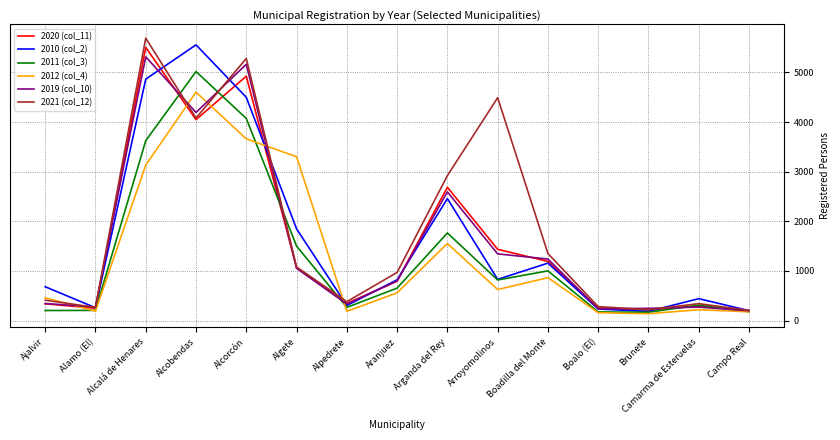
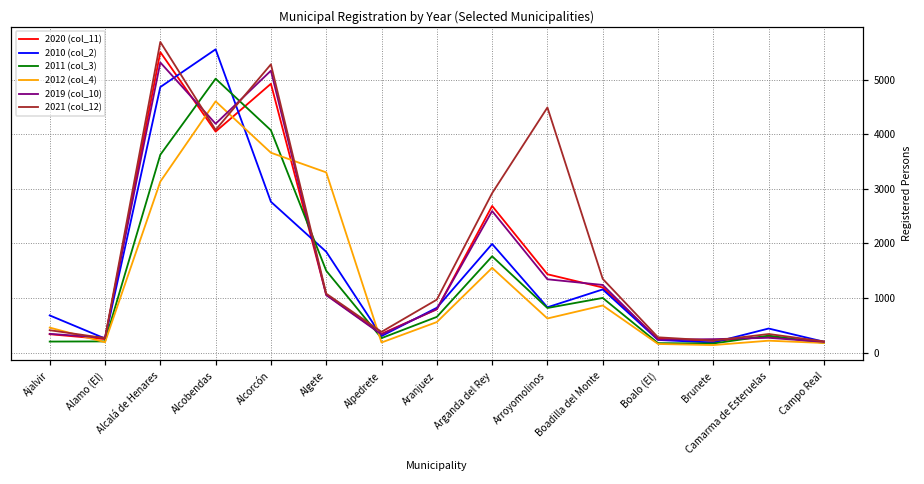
  {
    "2020 (col_11)": {
      "Alcalá de Henares": 5500,
      "Alcorcón": 4900,
      "Arganda del Rey": 2700,
      "Arroyomolinos": 1400
    },
    "2010 (col_2)": {
      "Ajalvir": 700,
      "Alcalá de Henares": 4900,
      "Alcobendas": 5600,
-     "Alcorcón": 4500,
+     "Alcorcón": 2800,
      "Algete": 1800,
-     "Arganda del Rey": 2500,
+     "Arganda del Rey": 2000,
      "Camarma de Esteruelas": 400
    },
    "2011 (col_3)": {
      "Ajalvir": 200,
      "Alcalá de Henares": 3600,
      "Alcobendas": 5000,
      "Alcorcón": 4100,
      "Algete": 1500,
      "Aranjuez": 700,
      "Arganda del Rey": 1800,
      "Boadilla del Monte": 1000
    },
    "2012 (col_4)": {
      "Alcalá de Henares": 3100,
      "Alcobendas": 4600,
      "Alcorcón": 3700,
      "Algete": 3300,
      "Alpedrete": 200,
      "Aranjuez": 600,
      "Arganda del Rey": 1600,
      "Arroyomolinos": 600,
      "Boadilla del Monte": 900,
      "Camarma de Esteruelas": 200
    },
    "2019 (col_10)": {
      "Alcalá de Henares": 5300,
      "Alcobendas": 4200,
      "Alcorcón": 5200,
      "Arganda del Rey": 2600,
      "Arroyomolinos": 1300
    },
    "2021 (col_12)": {
      "Alcalá de Henares": 5700,
      "Alcorcón": 5300,
      "Aranjuez": 1000,
      "Arganda del Rey": 2900,
      "Arroyomolinos": 4500,
      "Boadilla del Monte": 1400
    }
  }
